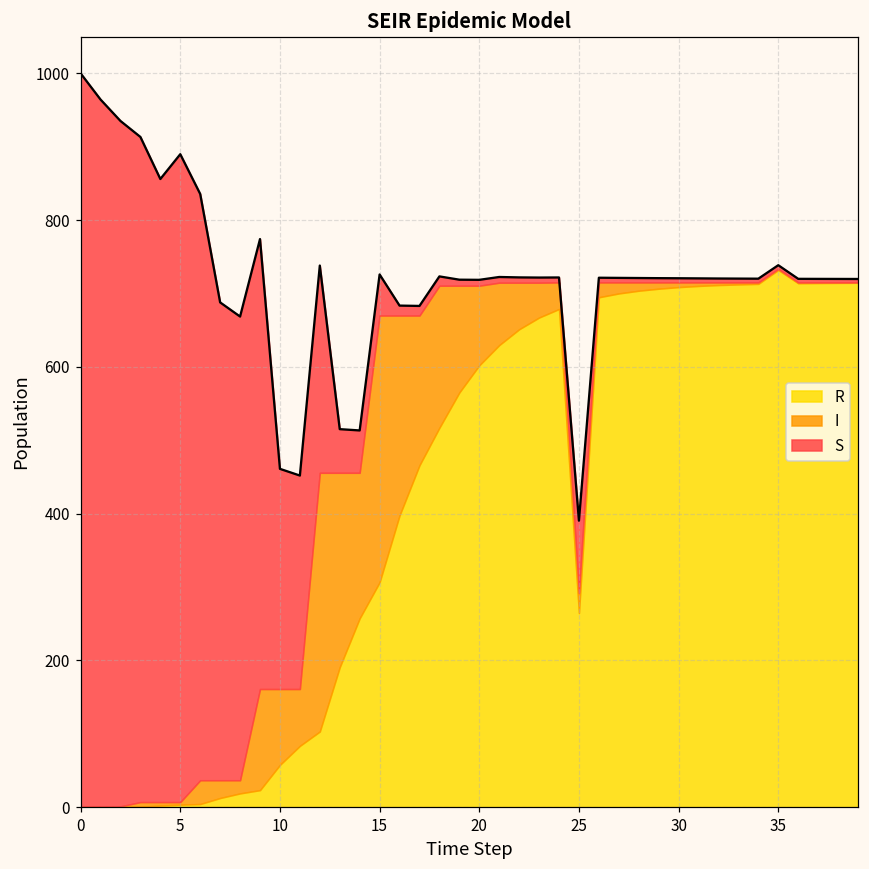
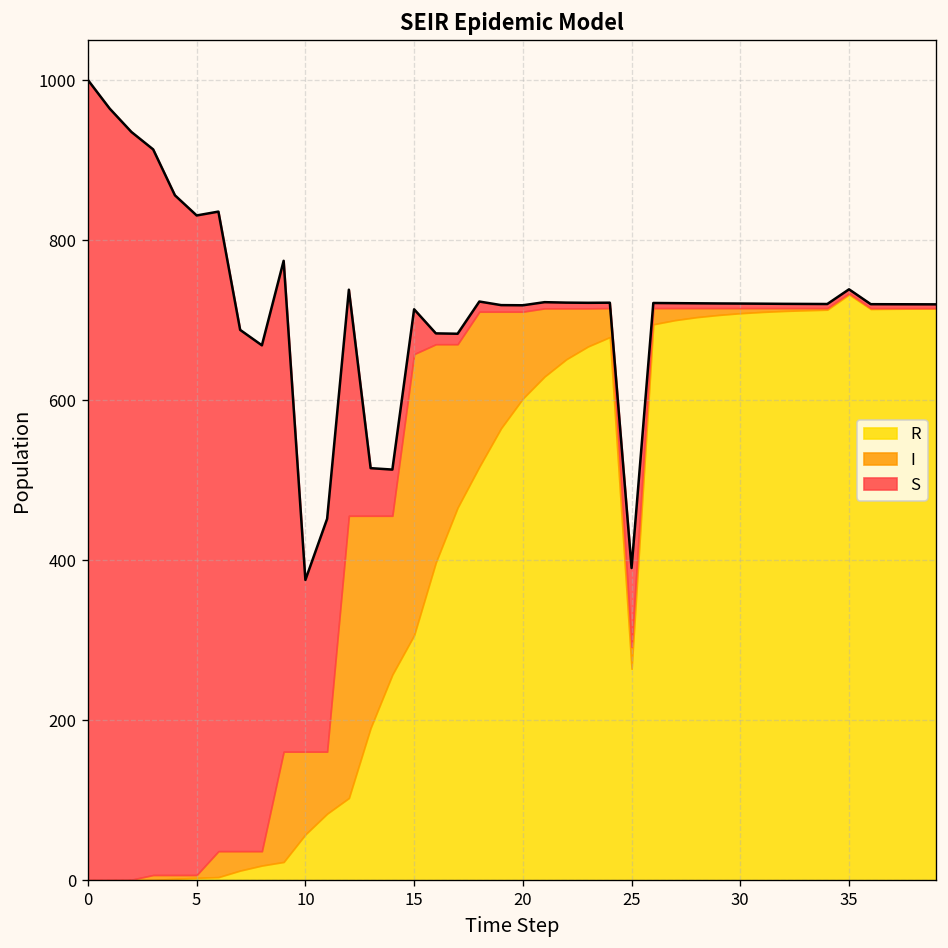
  {
    "R": {
      "10": 60,
      "15": 310,
      "20": 600,
      "25": 260,
      "30": 710
    },
    "I": {
      "10": 100,
-     "15": 360,
+     "15": 350,
      "20": 110,
      "25": 30,
      "30": 10
    },
    "S": {
      "0": 1000,
-     "5": 880,
-     "10": 300,
+     "5": 820,
+     "10": 210,
      "15": 60,
      "20": 10,
      "25": 100,
      "30": 10,
      "35": 0
    }
  }
